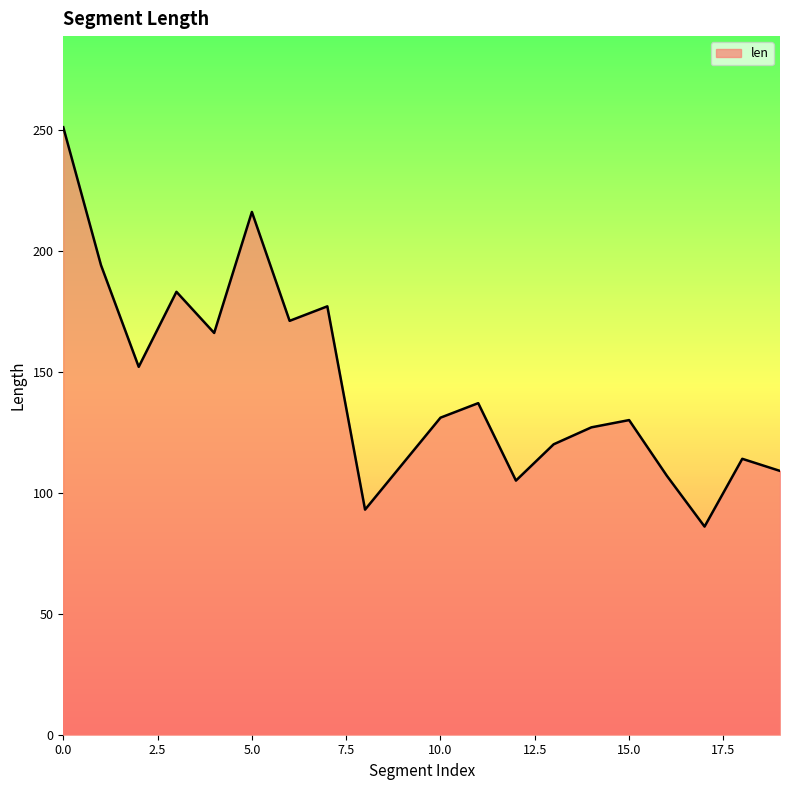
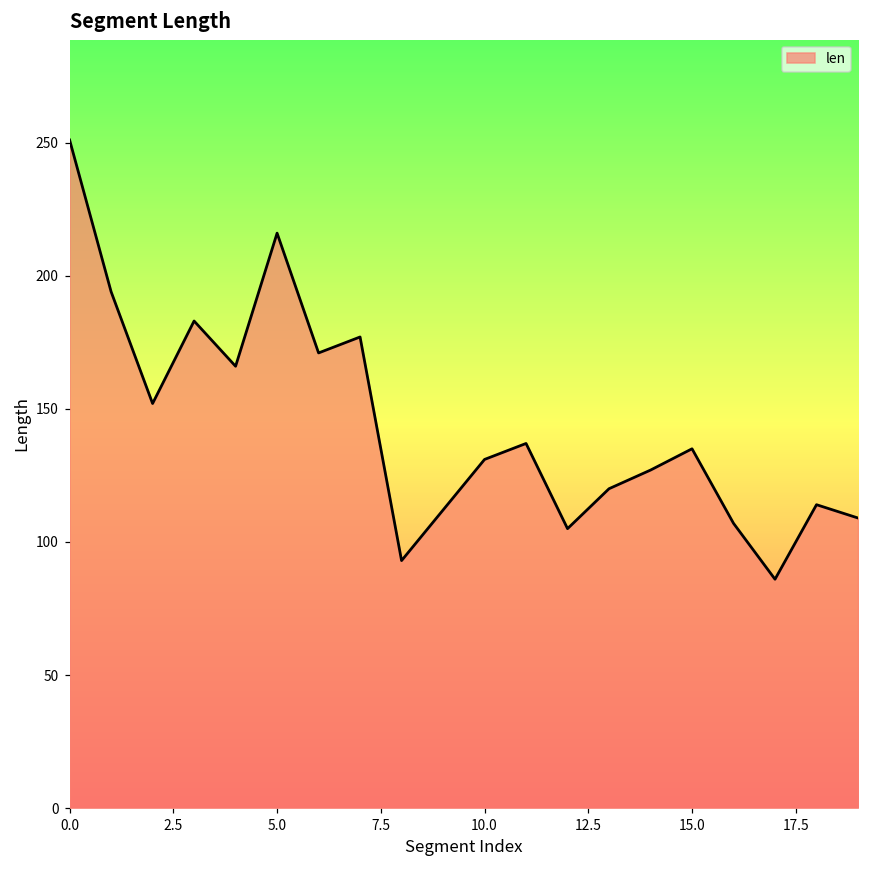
  {
    "0.0": 251,
    "5.0": 216,
    "10.0": 131,
-   "15.0": 130
+   "15.0": 135
  }
